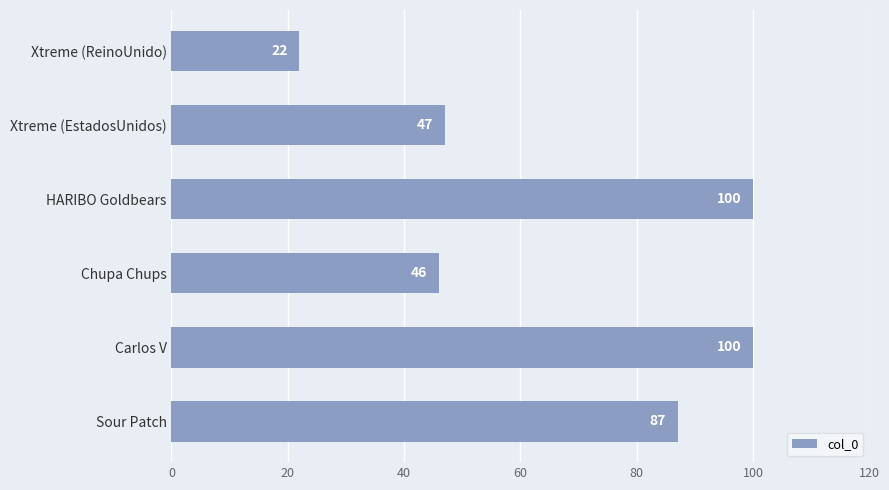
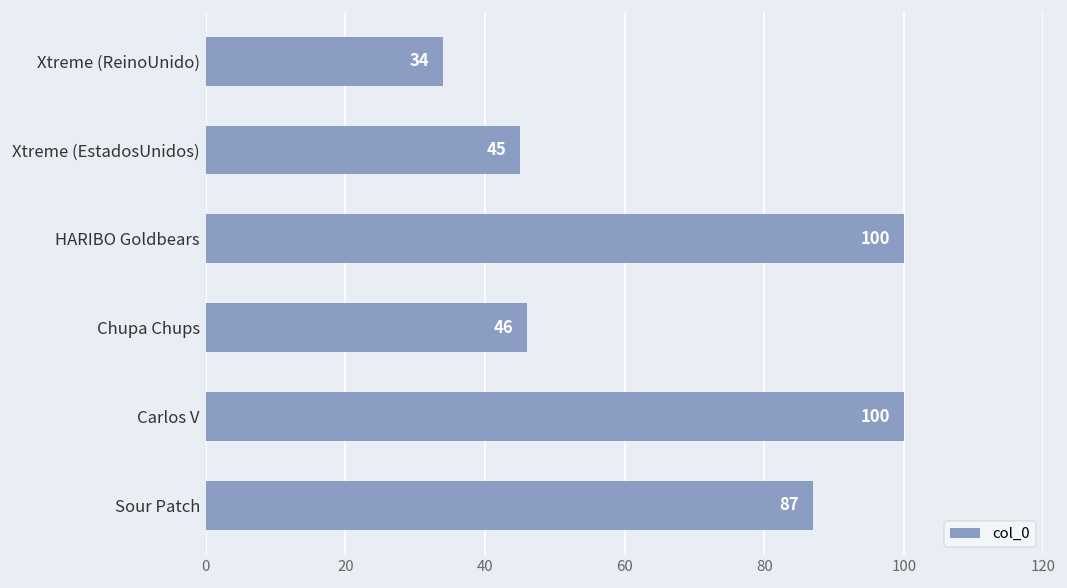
  {
-   "Xtreme (ReinoUnido)": 22,
-   "Xtreme (EstadosUnidos)": 47,
+   "Xtreme (ReinoUnido)": 34,
+   "Xtreme (EstadosUnidos)": 45,
    "HARIBO Goldbears": 100,
    "Chupa Chups": 46,
    "Carlos V": 100,
    "Sour Patch": 87
  }
